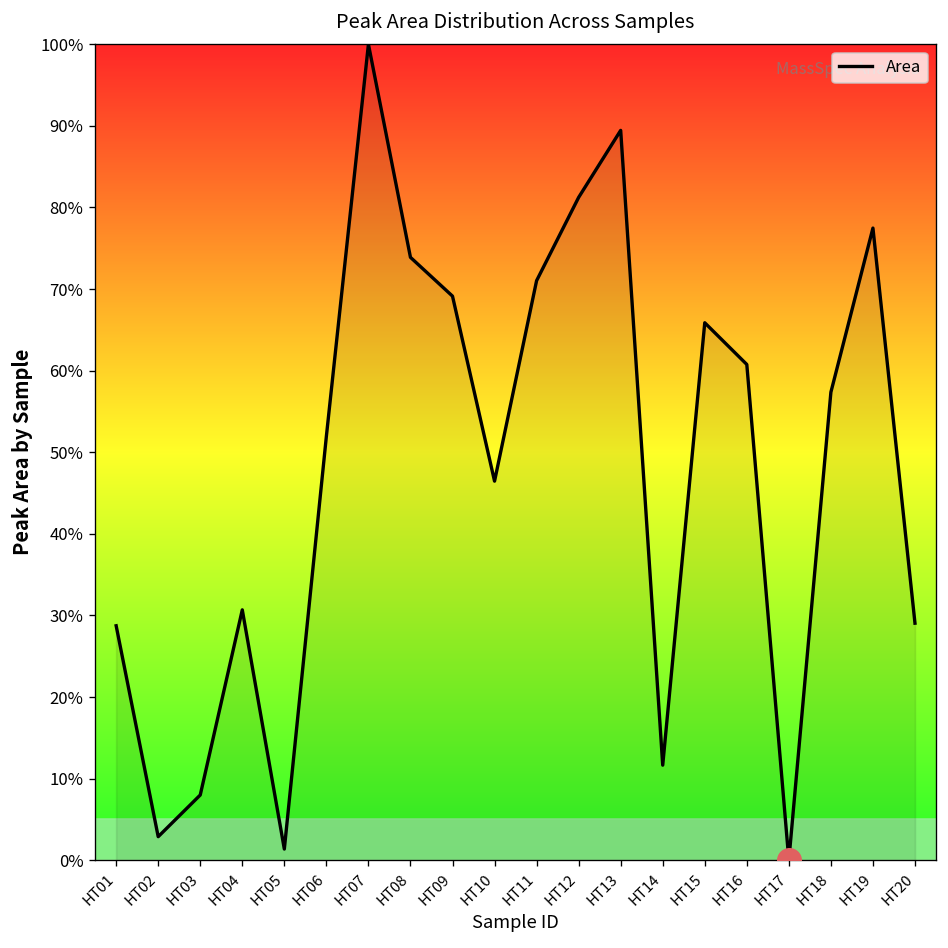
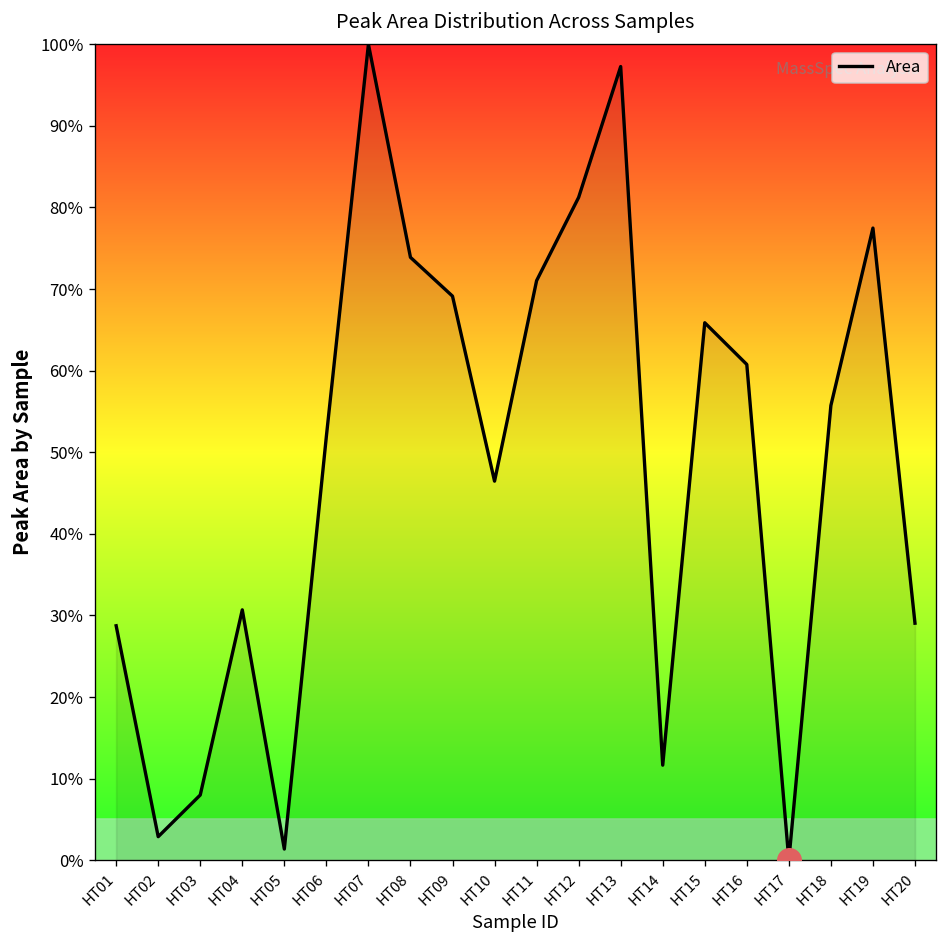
  {
    "Area": {
      "HT01": "29%",
      "HT03": "8%",
      "HT04": "31%",
      "HT06": "52%",
      "HT07": "100%",
      "HT08": "74%",
      "HT09": "69%",
      "HT10": "46%",
      "HT11": "71%",
      "HT12": "81%",
-     "HT13": "89%",
+     "HT13": "97%",
      "HT14": "12%",
      "HT15": "66%",
      "HT16": "61%",
-     "HT18": "57%",
+     "HT18": "56%",
      "HT19": "77%",
      "HT20": "29%"
    }
  }
